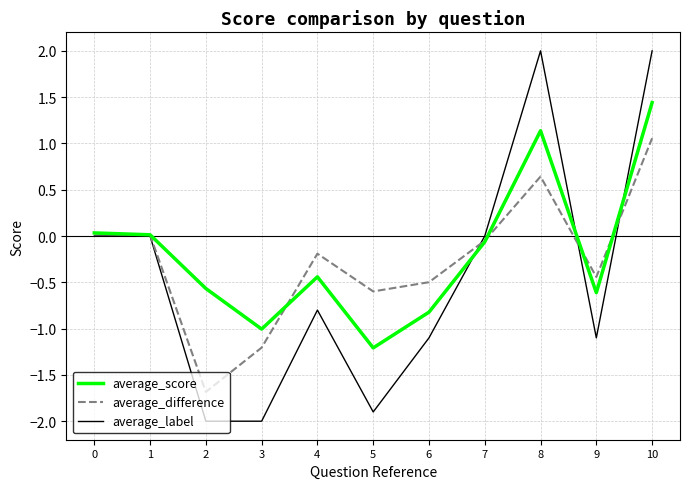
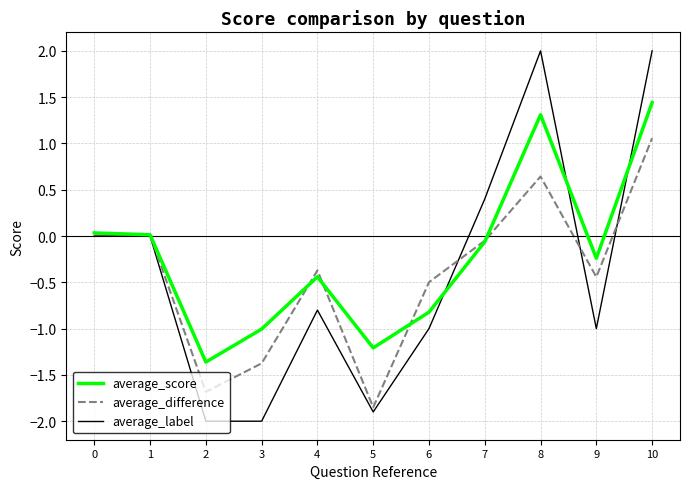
  {
    "average_score": {
-     "2": -0.6,
+     "2": -1.4,
      "3": -1.0,
      "4": -0.4,
      "5": -1.2,
      "6": -0.8,
-     "8": 1.1,
-     "9": -0.6,
+     "8": 1.3,
+     "9": -0.2,
      "10": 1.4
    },
    "average_difference": {
-     "3": -1.2,
-     "4": -0.2,
-     "5": -0.6,
+     "3": -1.4,
+     "4": -0.4,
+     "5": -1.9,
      "6": -0.5,
      "8": 0.6,
      "9": -0.4,
      "10": 1.1
    },
    "average_label": {
      "3": -2.0,
      "4": -0.8,
      "5": -1.9,
-     "6": -1.1,
-     "7": 0.0,
+     "6": -1.0,
+     "7": 0.4,
      "8": 2.0,
-     "9": -1.1,
+     "9": -1.0,
      "10": 2.0
    }
  }
